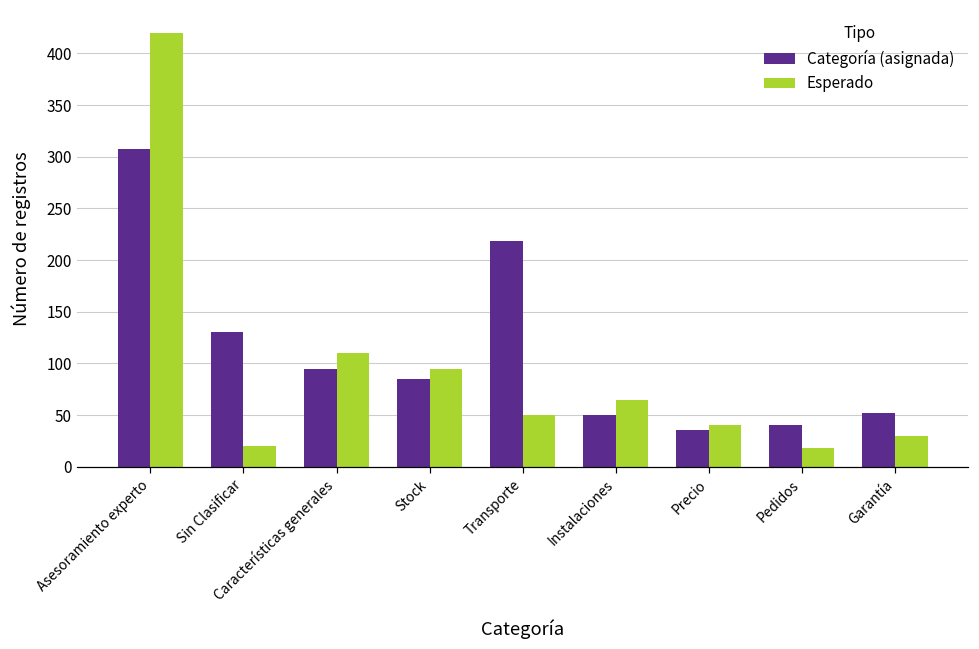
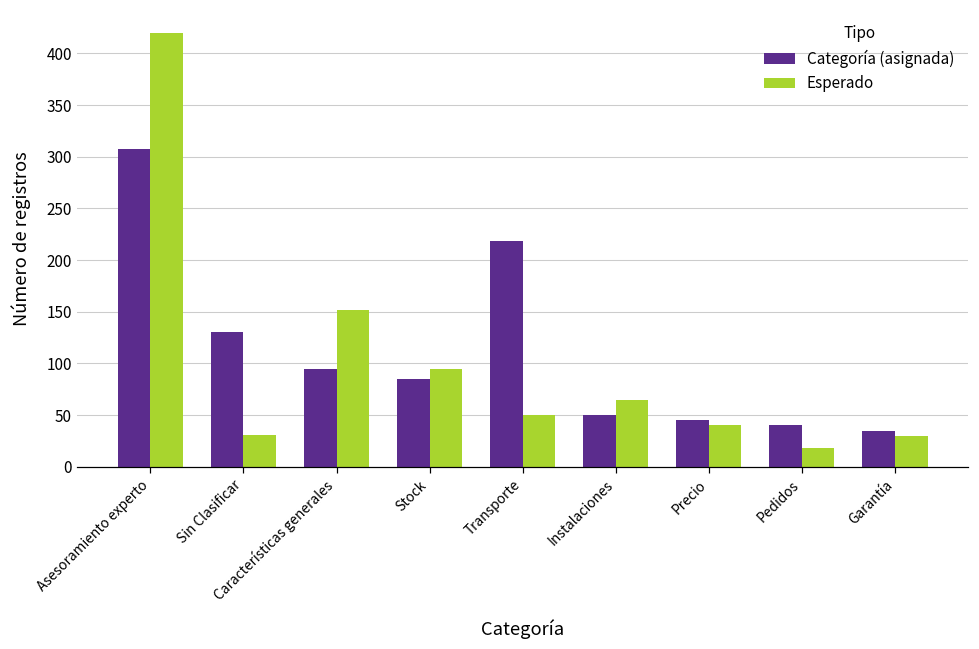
  {
    "Categoría (asignada)": {
      "Asesoramiento experto": 310,
      "Sin Clasificar": 130,
      "Características generales": 100,
      "Stock": 90,
      "Transporte": 220,
      "Instalaciones": 50,
-     "Precio": 40,
+     "Precio": 50,
      "Pedidos": 40,
-     "Garantía": 50
+     "Garantía": 40
    },
    "Esperado": {
      "Asesoramiento experto": 420,
-     "Sin Clasificar": 20,
-     "Características generales": 110,
+     "Sin Clasificar": 30,
+     "Características generales": 150,
      "Stock": 100,
      "Transporte": 50,
      "Instalaciones": 70,
      "Precio": 40,
      "Pedidos": 20,
      "Garantía": 30
    }
  }
